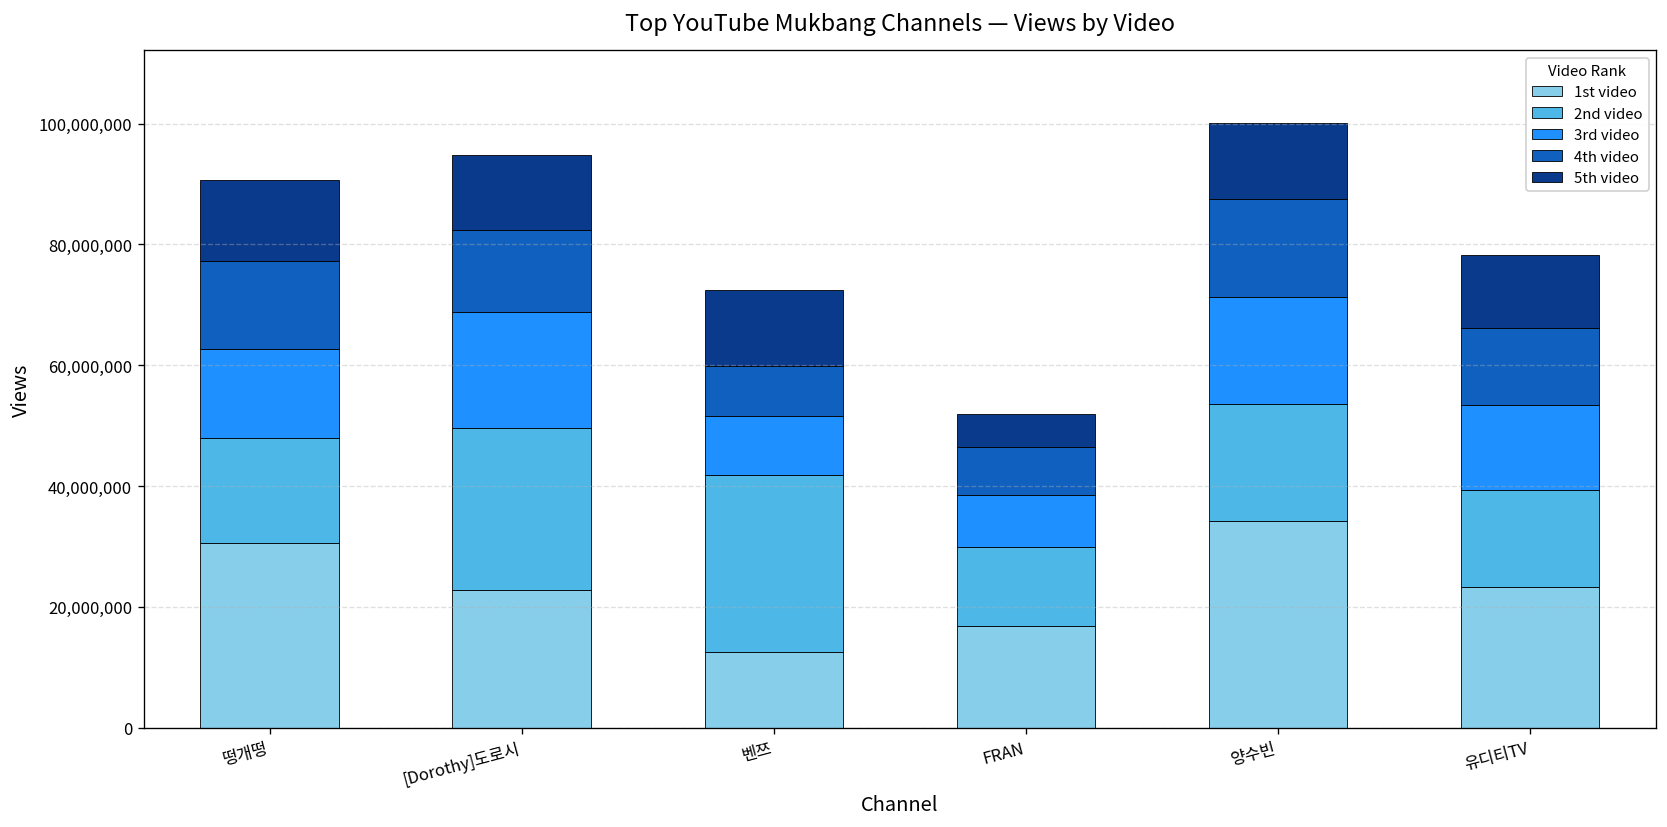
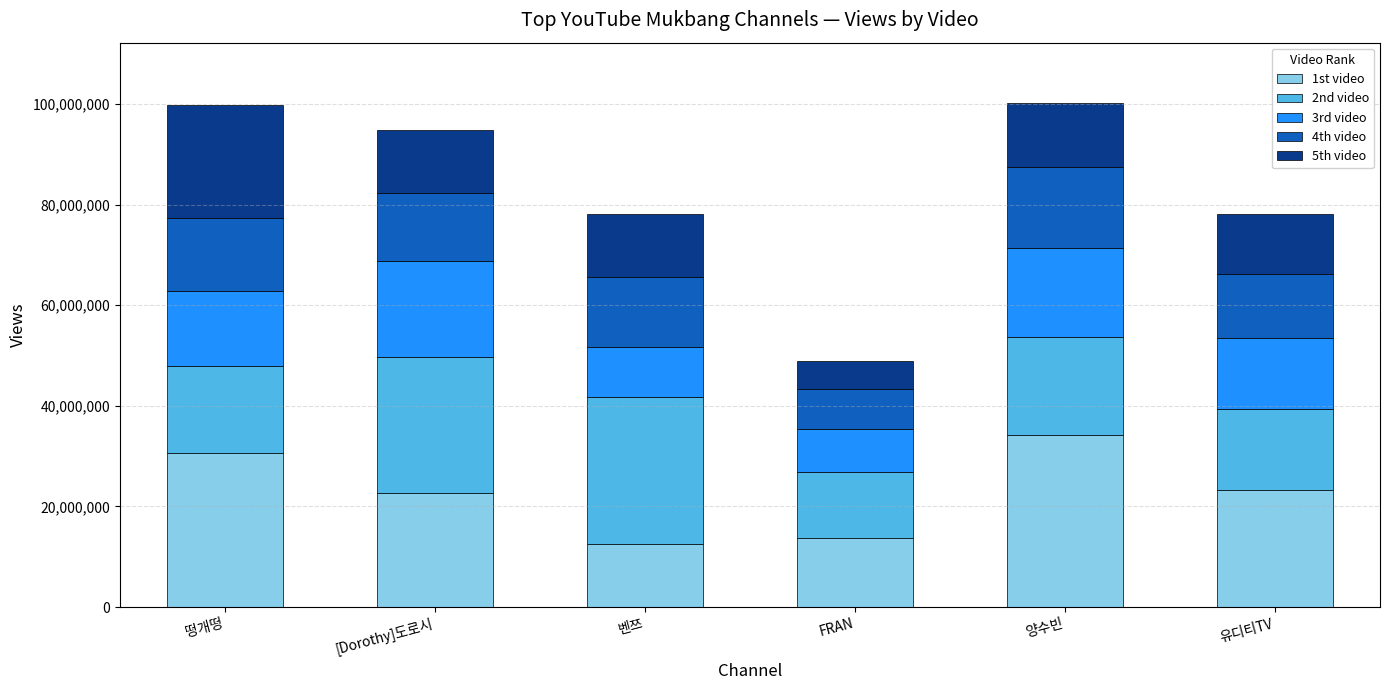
  {
    "1st video": {
      "떵개떵": "31,000,000",
      "[Dorothy]도로시": "23,000,000",
      "벤쯔": "13,000,000",
-     "FRAN": "17,000,000",
+     "FRAN": "14,000,000",
      "양수빈": "34,000,000",
      "유디티TV": "23,000,000"
    },
    "2nd video": {
      "떵개떵": "17,000,000",
      "[Dorothy]도로시": "27,000,000",
      "벤쯔": "29,000,000",
      "FRAN": "13,000,000",
      "양수빈": "19,000,000",
      "유디티TV": "16,000,000"
    },
    "3rd video": {
      "떵개떵": "15,000,000",
      "[Dorothy]도로시": "19,000,000",
      "벤쯔": "10,000,000",
      "FRAN": "9,000,000",
      "양수빈": "18,000,000",
      "유디티TV": "14,000,000"
    },
    "4th video": {
      "떵개떵": "15,000,000",
      "[Dorothy]도로시": "13,000,000",
-     "벤쯔": "8,000,000",
+     "벤쯔": "14,000,000",
      "FRAN": "8,000,000",
      "양수빈": "16,000,000",
      "유디티TV": "13,000,000"
    },
    "5th video": {
-     "떵개떵": "13,000,000",
+     "떵개떵": "23,000,000",
      "[Dorothy]도로시": "13,000,000",
      "벤쯔": "13,000,000",
      "FRAN": "5,000,000",
      "양수빈": "13,000,000",
      "유디티TV": "12,000,000"
    }
  }
